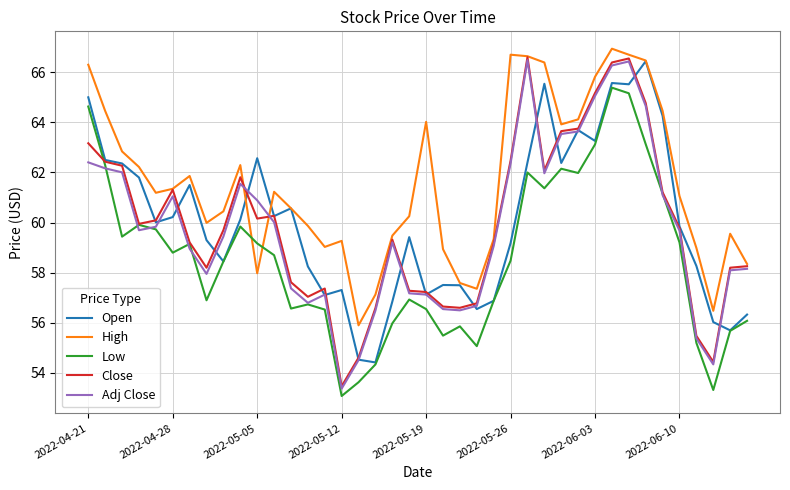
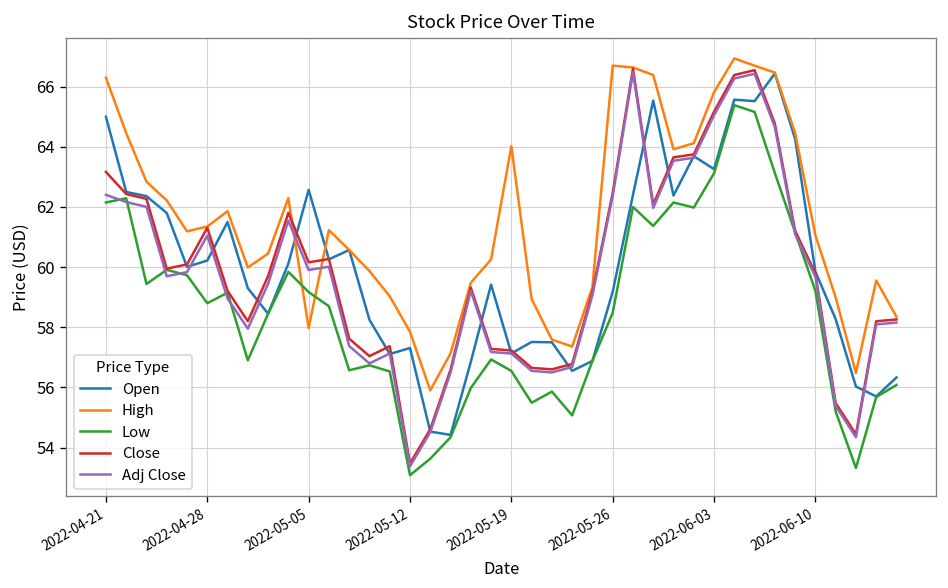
  {
    "Open": {
      "2022-04-21": 65.0,
      "2022-04-28": 60.2,
      "2022-05-05": 62.6,
      "2022-05-12": 57.3,
      "2022-05-26": 59.2,
      "2022-06-03": 63.3
    },
    "High": {
      "2022-04-21": 66.3,
      "2022-05-05": 58.0,
-     "2022-05-12": 59.3,
+     "2022-05-12": 57.8,
      "2022-05-19": 64.0,
      "2022-05-26": 66.7,
      "2022-06-03": 65.8,
      "2022-06-10": 61.1
    },
    "Low": {
-     "2022-04-21": 64.6,
+     "2022-04-21": 62.2,
      "2022-04-28": 58.8,
      "2022-05-05": 59.2,
      "2022-05-12": 53.1,
      "2022-05-19": 56.5,
      "2022-05-26": 58.5,
      "2022-06-03": 63.1,
      "2022-06-10": 59.2
    },
    "Close": {
      "2022-04-21": 63.2,
      "2022-05-05": 60.2,
      "2022-05-26": 62.5,
      "2022-06-03": 65.2
    },
    "Adj Close": {
      "2022-04-21": 62.4,
      "2022-04-28": 61.0,
-     "2022-05-05": 60.9,
+     "2022-05-05": 59.9,
      "2022-05-26": 62.4,
      "2022-06-03": 65.1,
      "2022-06-10": 59.7
    }
  }
